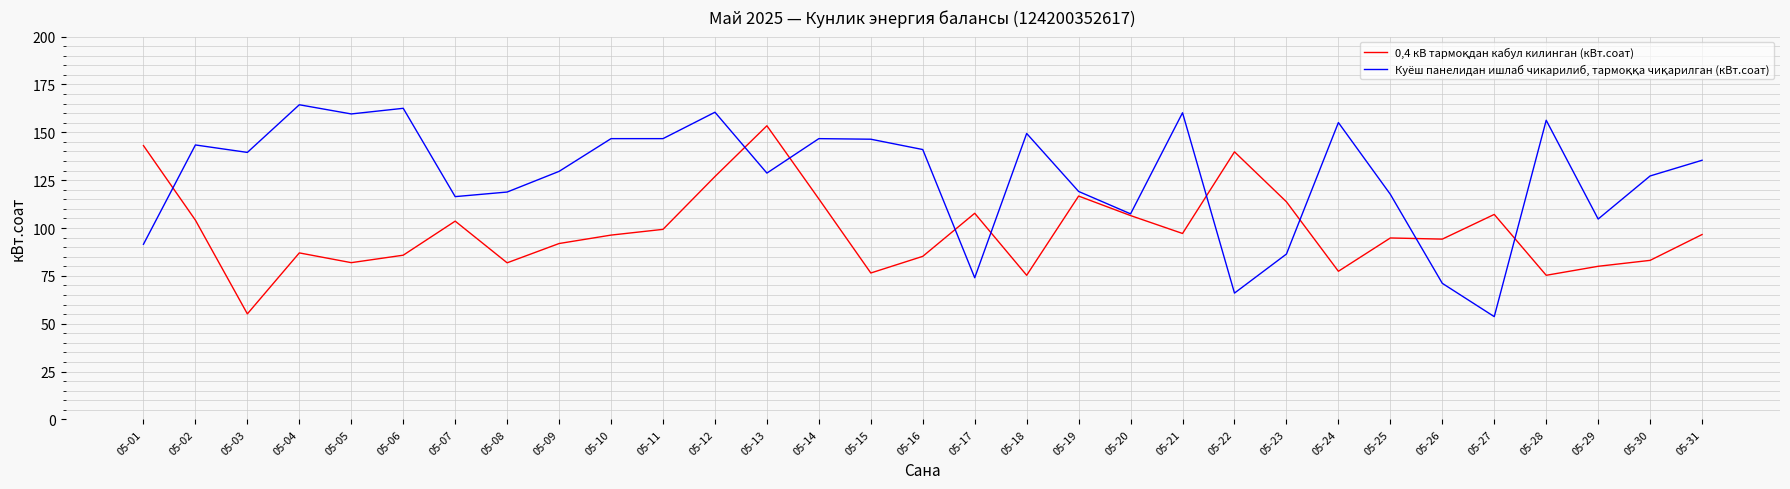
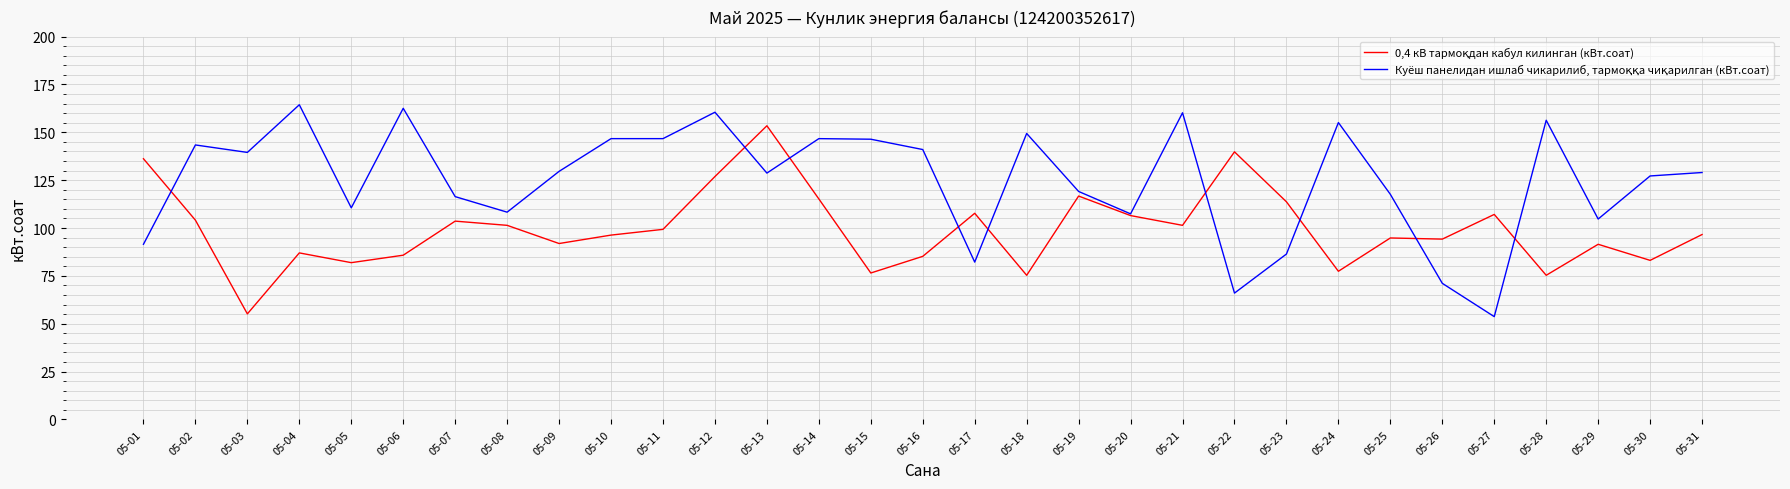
  {
    "0,4 кВ тармоқдан кабул килинган (кВт.соат)": {
-     "05-01": 143,
+     "05-01": 136,
      "05-02": 104,
      "05-03": 55,
      "05-04": 87,
      "05-05": 82,
      "05-06": 86,
      "05-07": 104,
-     "05-08": 82,
+     "05-08": 101,
      "05-09": 92,
      "05-10": 96,
      "05-11": 99,
      "05-12": 127,
      "05-13": 153,
      "05-14": 115,
      "05-15": 77,
      "05-16": 85,
      "05-17": 108,
      "05-18": 75,
      "05-19": 117,
-     "05-21": 97,
+     "05-21": 101,
      "05-22": 140,
      "05-23": 114,
      "05-24": 77,
      "05-25": 95,
      "05-26": 94,
      "05-27": 107,
      "05-28": 75,
-     "05-29": 80,
+     "05-29": 92,
      "05-30": 83,
      "05-31": 97
    },
    "Куёш панелидан ишлаб чикарилиб, тармоққа чиқарилган (кВт.соат)": {
      "05-01": 92,
      "05-02": 143,
      "05-03": 140,
      "05-04": 164,
-     "05-05": 160,
+     "05-05": 111,
      "05-06": 163,
      "05-07": 116,
-     "05-08": 119,
+     "05-08": 108,
      "05-09": 130,
      "05-10": 147,
      "05-11": 147,
      "05-12": 161,
      "05-13": 129,
      "05-14": 147,
      "05-15": 146,
      "05-16": 141,
-     "05-17": 74,
+     "05-17": 82,
      "05-18": 149,
      "05-19": 119,
      "05-21": 160,
      "05-22": 66,
      "05-23": 86,
      "05-24": 155,
      "05-25": 118,
      "05-26": 71,
      "05-27": 54,
      "05-28": 156,
      "05-29": 105,
      "05-30": 127,
-     "05-31": 135
+     "05-31": 129
    }
  }
